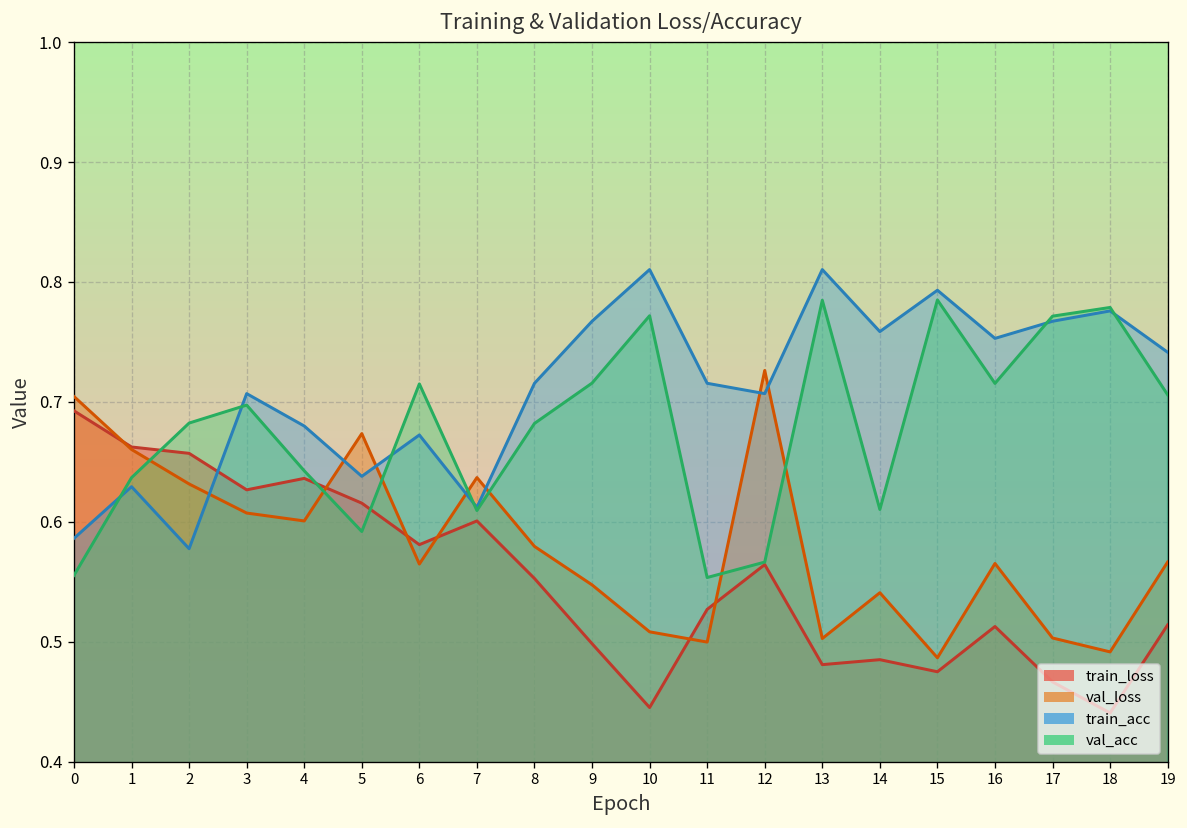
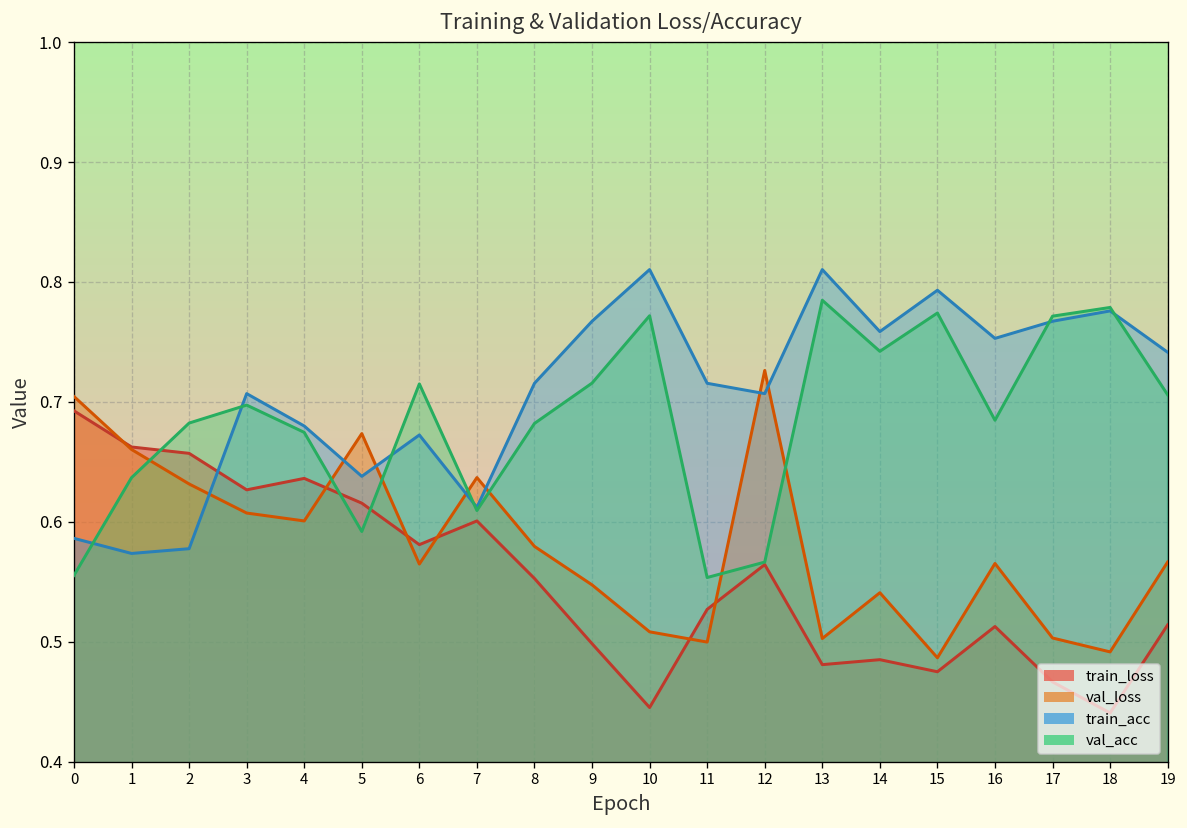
  {
    "train_acc": {
      "0": 0.59,
-     "1": 0.63,
+     "1": 0.57,
      "2": 0.58,
      "3": 0.71,
      "4": 0.68,
      "5": 0.64,
      "6": 0.67,
      "7": 0.61,
      "8": 0.72,
      "9": 0.77,
      "10": 0.81,
      "11": 0.72,
      "12": 0.71,
      "13": 0.81,
      "14": 0.76,
      "15": 0.79,
      "16": 0.75,
      "17": 0.77,
      "18": 0.78,
      "19": 0.74
    },
    "val_acc": {
      "0": 0.56,
      "1": 0.64,
      "2": 0.68,
      "3": 0.70,
-     "4": 0.64,
+     "4": 0.67,
      "5": 0.59,
      "6": 0.71,
      "7": 0.61,
      "8": 0.68,
      "9": 0.72,
      "10": 0.77,
      "11": 0.55,
      "13": 0.78,
-     "14": 0.61,
-     "15": 0.79,
-     "16": 0.72,
+     "14": 0.74,
+     "15": 0.77,
+     "16": 0.68,
      "17": 0.77,
      "18": 0.78,
      "19": 0.71
    }
  }
